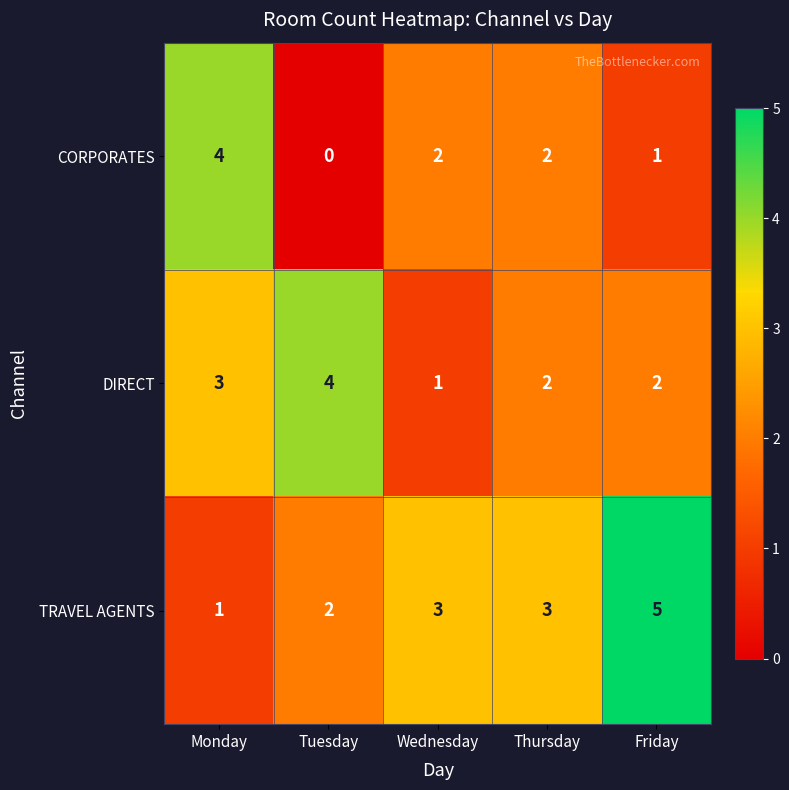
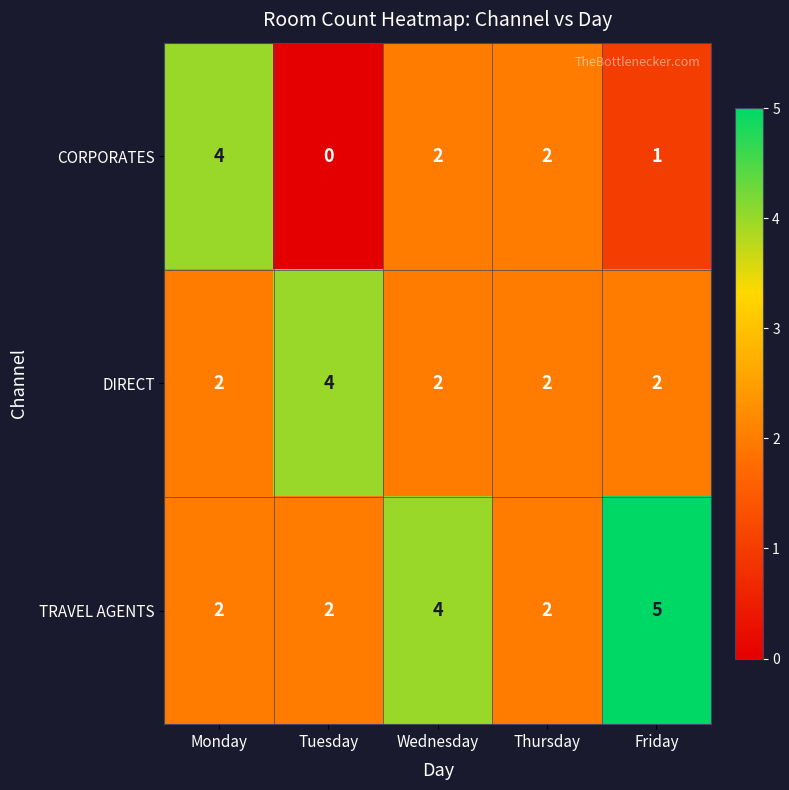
  {
    "CORPORATES": {
      "Monday": 4,
      "Tuesday": 0,
      "Wednesday": 2,
      "Thursday": 2
    },
    "DIRECT": {
-     "Monday": 3,
+     "Monday": 2,
      "Tuesday": 4,
-     "Wednesday": 1,
+     "Wednesday": 2,
      "Thursday": 2,
      "Friday": 2
    },
    "TRAVEL AGENTS": {
-     "Monday": 1,
+     "Monday": 2,
      "Tuesday": 2,
-     "Wednesday": 3,
-     "Thursday": 3,
+     "Wednesday": 4,
+     "Thursday": 2,
      "Friday": 5
    }
  }
